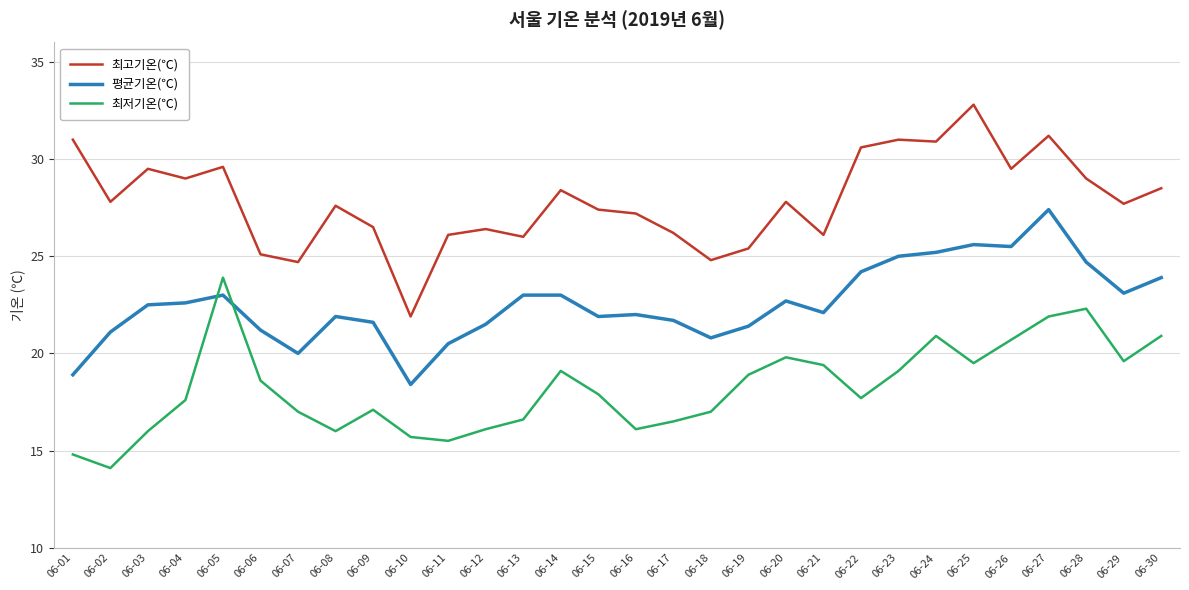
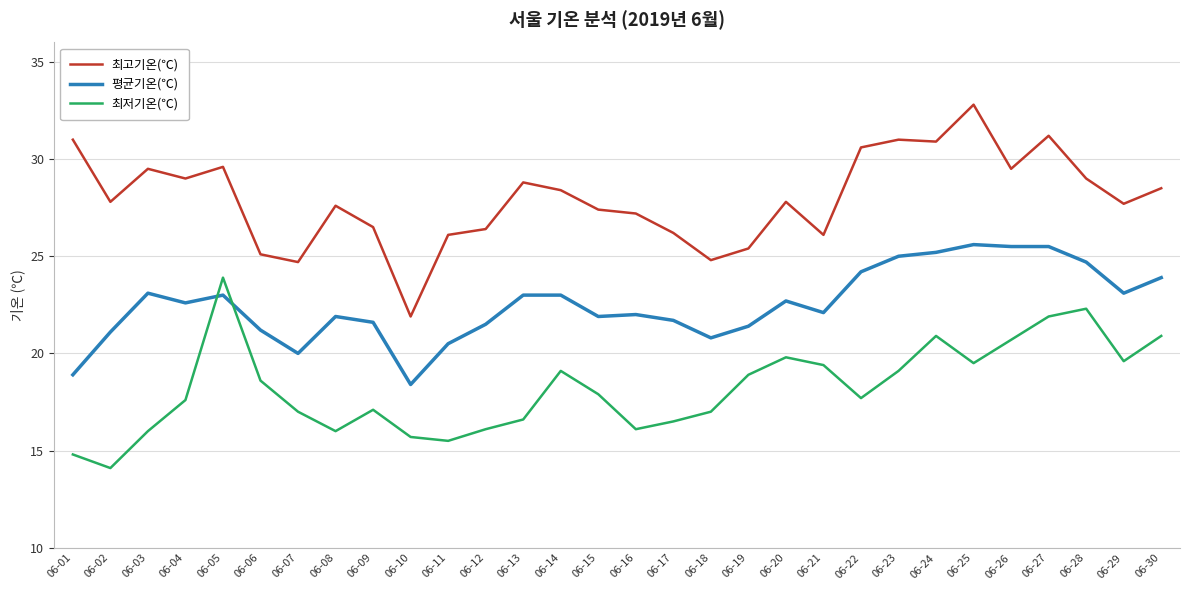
  {
    "최고기온(℃)": {
      "06-01": 31.0,
      "06-02": 27.8,
      "06-03": 29.5,
      "06-04": 29.0,
      "06-05": 29.6,
      "06-06": 25.1,
      "06-07": 24.7,
      "06-08": 27.6,
      "06-09": 26.5,
      "06-10": 21.9,
      "06-11": 26.1,
      "06-12": 26.4,
-     "06-13": 26.0,
+     "06-13": 28.8,
      "06-14": 28.4,
      "06-15": 27.4,
      "06-16": 27.2,
      "06-17": 26.2,
      "06-18": 24.8,
      "06-19": 25.4,
      "06-20": 27.8,
      "06-21": 26.1,
      "06-22": 30.6,
      "06-23": 31.0,
      "06-24": 30.9,
      "06-25": 32.8,
      "06-26": 29.5,
      "06-27": 31.2,
      "06-28": 29.0,
      "06-29": 27.7,
      "06-30": 28.5
    },
    "평균기온(℃)": {
      "06-01": 18.9,
      "06-02": 21.1,
-     "06-03": 22.5,
+     "06-03": 23.1,
      "06-04": 22.6,
      "06-05": 23.0,
      "06-06": 21.2,
      "06-07": 20.0,
      "06-08": 21.9,
      "06-09": 21.6,
      "06-10": 18.4,
      "06-11": 20.5,
      "06-12": 21.5,
      "06-13": 23.0,
      "06-14": 23.0,
      "06-15": 21.9,
      "06-16": 22.0,
      "06-17": 21.7,
      "06-18": 20.8,
      "06-19": 21.4,
      "06-20": 22.7,
      "06-21": 22.1,
      "06-22": 24.2,
      "06-23": 25.0,
      "06-24": 25.2,
      "06-25": 25.6,
      "06-26": 25.5,
-     "06-27": 27.4,
+     "06-27": 25.5,
      "06-28": 24.7,
      "06-29": 23.1,
      "06-30": 23.9
    },
    "최저기온(℃)": {
      "06-01": 14.8,
      "06-02": 14.1,
      "06-03": 16.0,
      "06-04": 17.6,
      "06-05": 23.9,
      "06-06": 18.6,
      "06-07": 17.0,
      "06-08": 16.0,
      "06-09": 17.1,
      "06-10": 15.7,
      "06-11": 15.5,
      "06-12": 16.1,
      "06-13": 16.6,
      "06-14": 19.1,
      "06-15": 17.9,
      "06-16": 16.1,
      "06-17": 16.5,
      "06-18": 17.0,
      "06-19": 18.9,
      "06-20": 19.8,
      "06-21": 19.4,
      "06-22": 17.7,
      "06-23": 19.1,
      "06-24": 20.9,
      "06-25": 19.5,
      "06-26": 20.7,
      "06-27": 21.9,
      "06-28": 22.3,
      "06-29": 19.6,
      "06-30": 20.9
    }
  }
